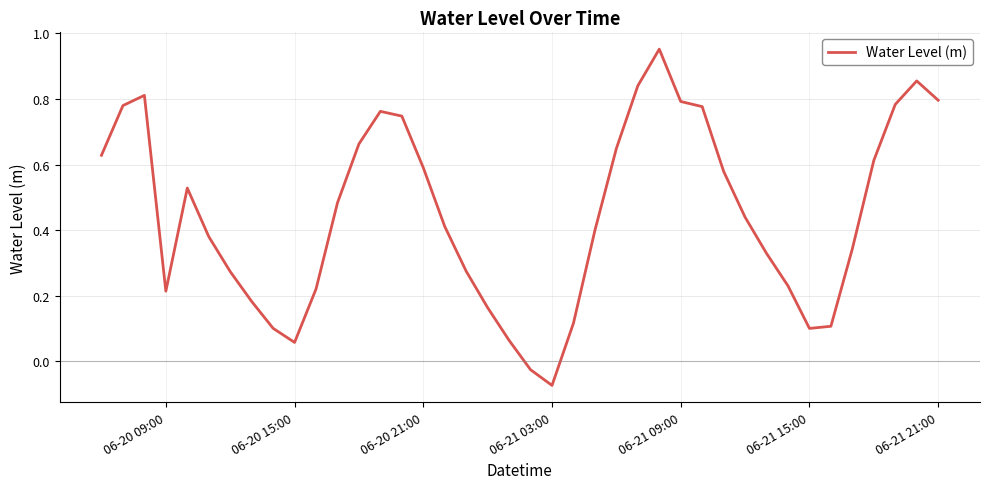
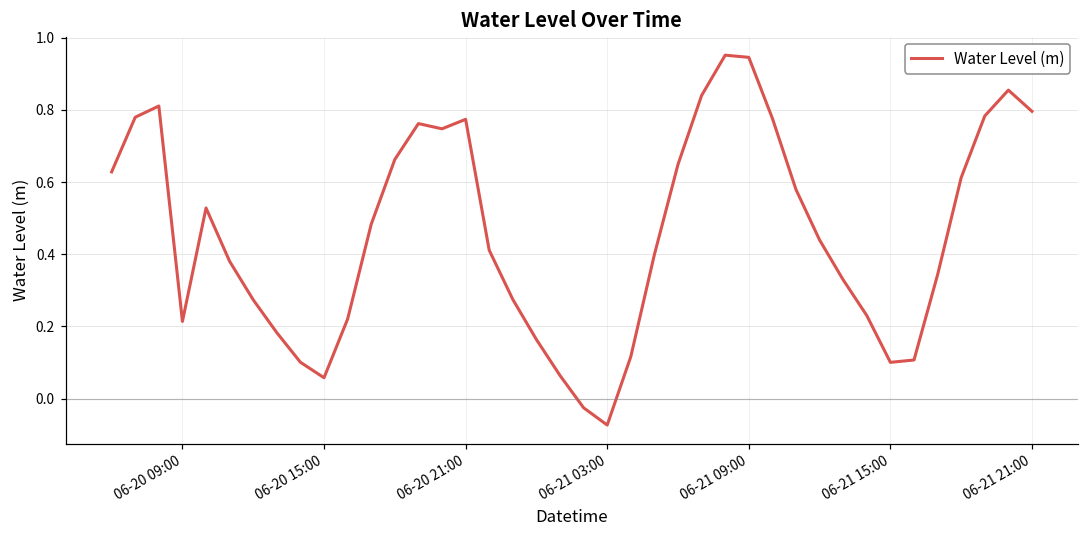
  {
    "06-20 09:00": 0.21,
    "06-20 15:00": 0.06,
-   "06-20 21:00": 0.59,
+   "06-20 21:00": 0.77,
    "06-21 03:00": -0.07,
-   "06-21 09:00": 0.79,
+   "06-21 09:00": 0.95,
    "06-21 15:00": 0.10,
    "06-21 21:00": 0.80
  }
